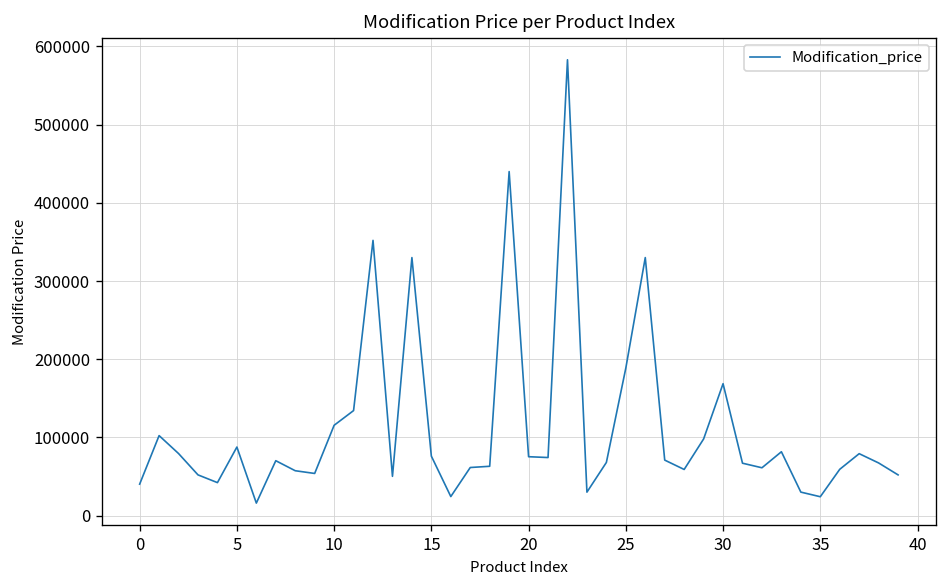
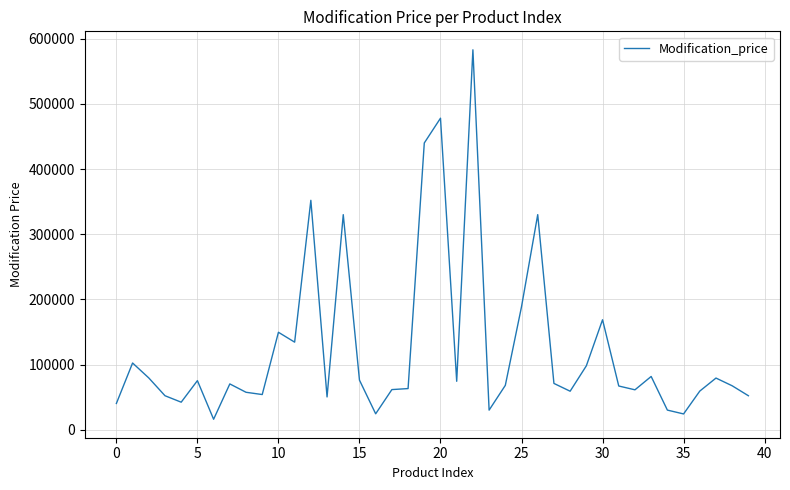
  {
    "0": 40000,
-   "5": 90000,
-   "10": 120000,
+   "5": 80000,
+   "10": 150000,
    "15": 80000,
-   "20": 80000,
+   "20": 480000,
    "25": 190000,
    "30": 170000,
    "35": 20000
  }
